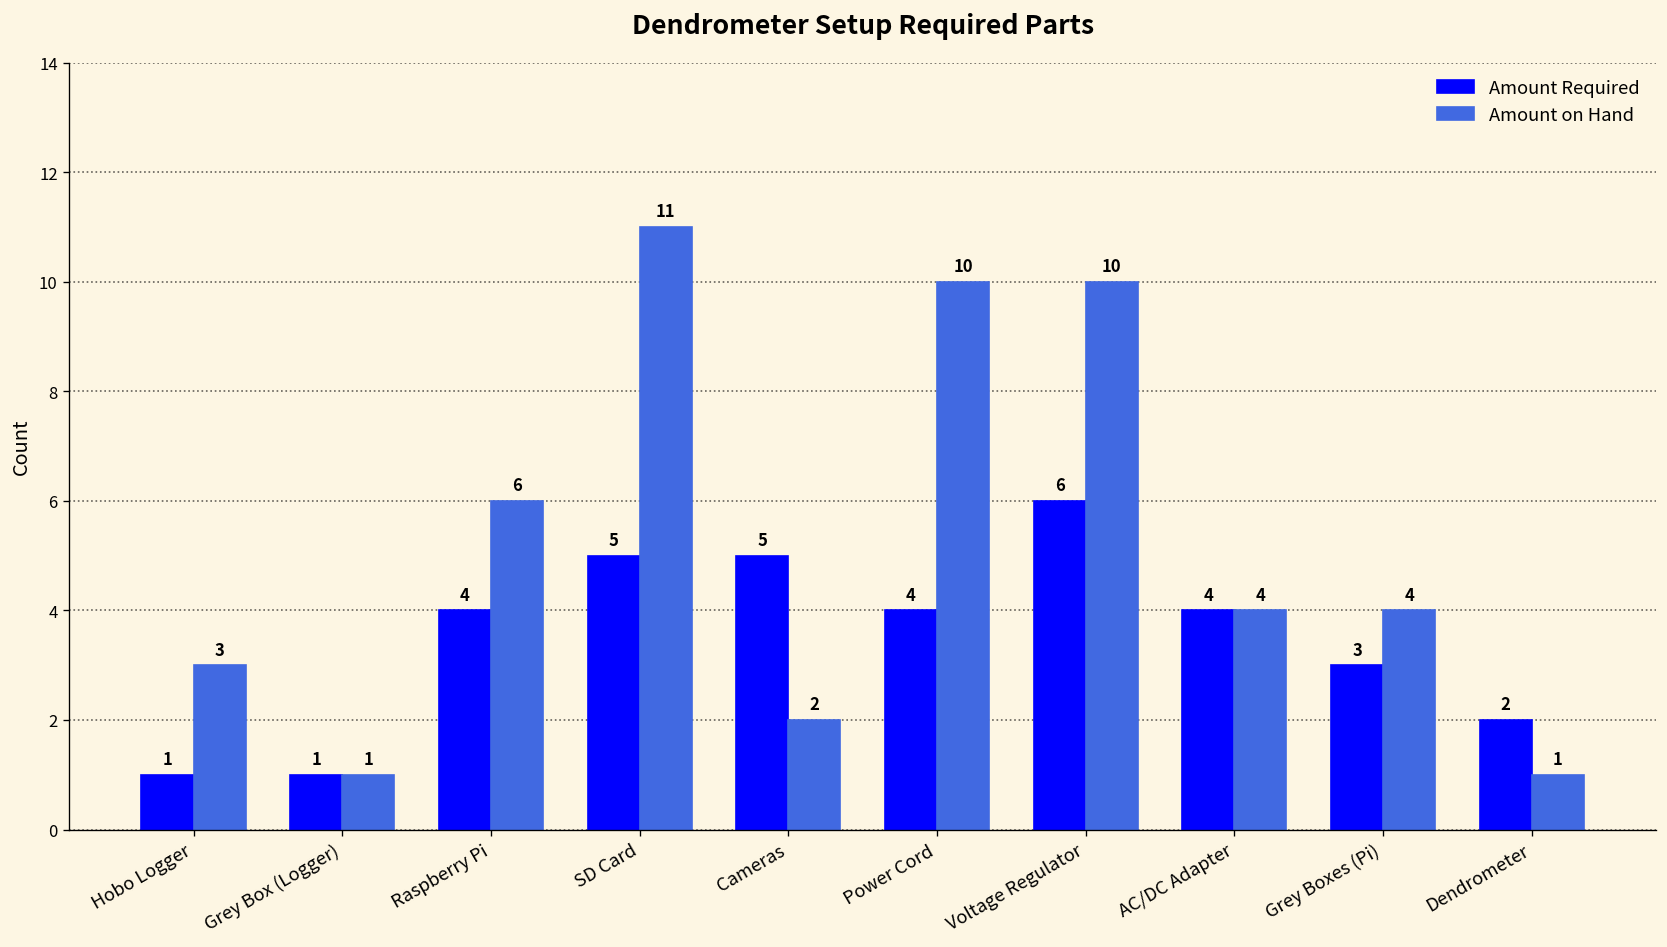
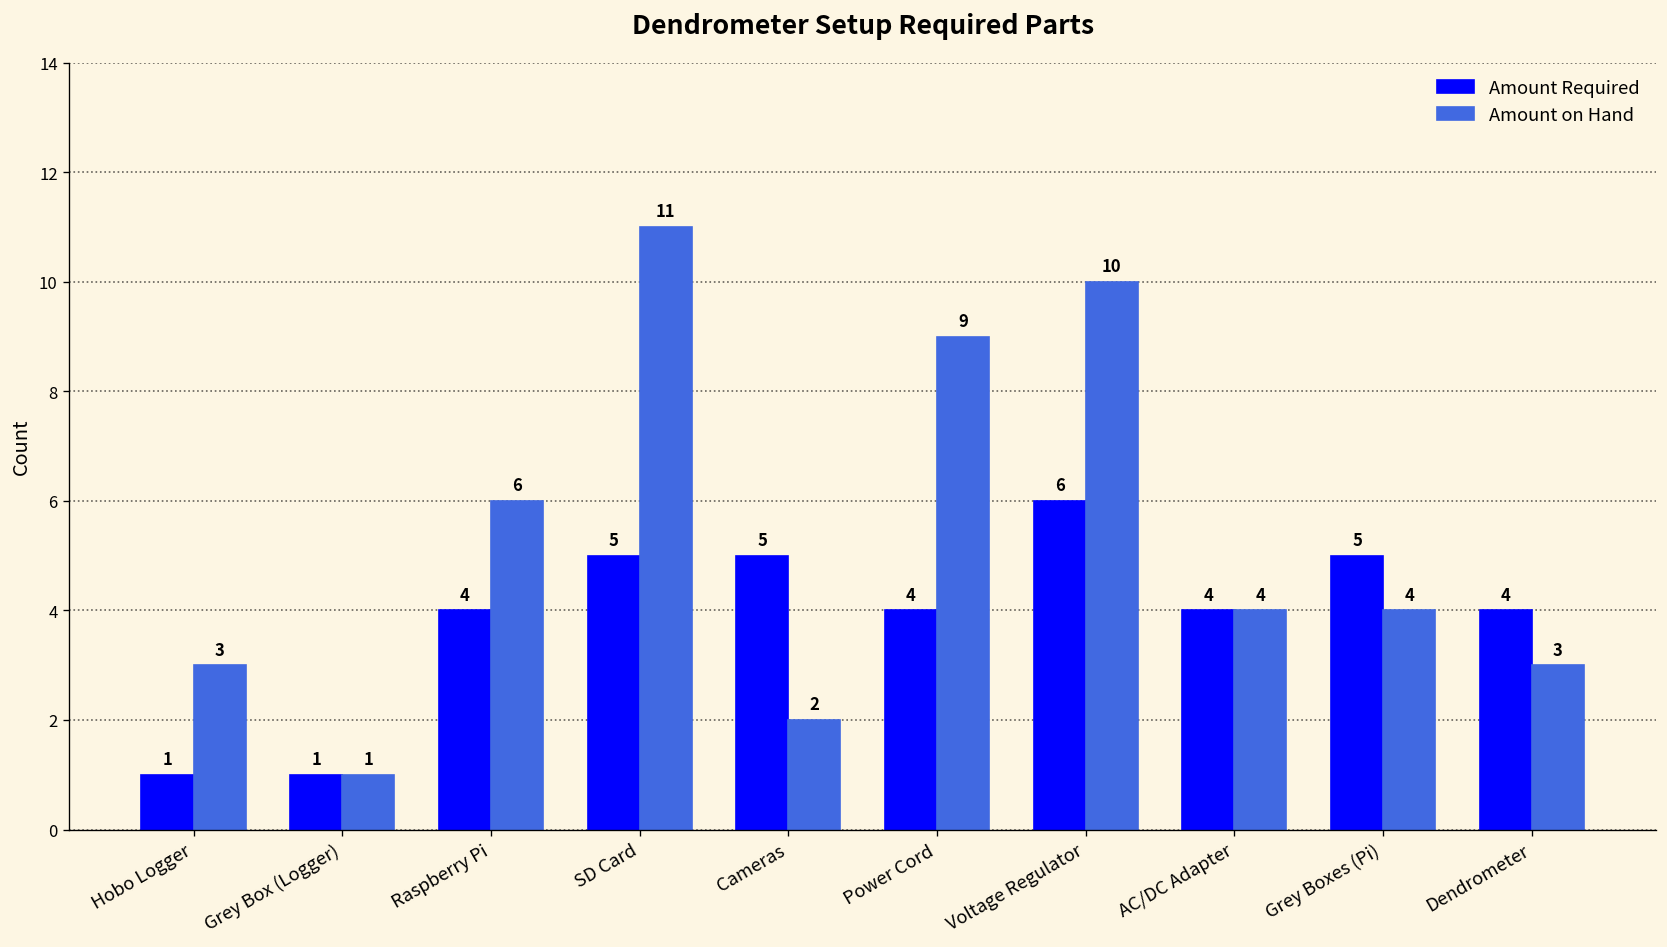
  {
    "Amount Required": {
      "Hobo Logger": 1,
      "Grey Box (Logger)": 1,
      "Raspberry Pi": 4,
      "SD Card": 5,
      "Cameras": 5,
      "Power Cord": 4,
      "Voltage Regulator": 6,
      "AC/DC Adapter": 4,
-     "Grey Boxes (Pi)": 3,
-     "Dendrometer": 2
+     "Grey Boxes (Pi)": 5,
+     "Dendrometer": 4
    },
    "Amount on Hand": {
      "Hobo Logger": 3,
      "Grey Box (Logger)": 1,
      "Raspberry Pi": 6,
      "SD Card": 11,
      "Cameras": 2,
-     "Power Cord": 10,
+     "Power Cord": 9,
      "Voltage Regulator": 10,
      "AC/DC Adapter": 4,
      "Grey Boxes (Pi)": 4,
-     "Dendrometer": 1
+     "Dendrometer": 3
    }
  }
